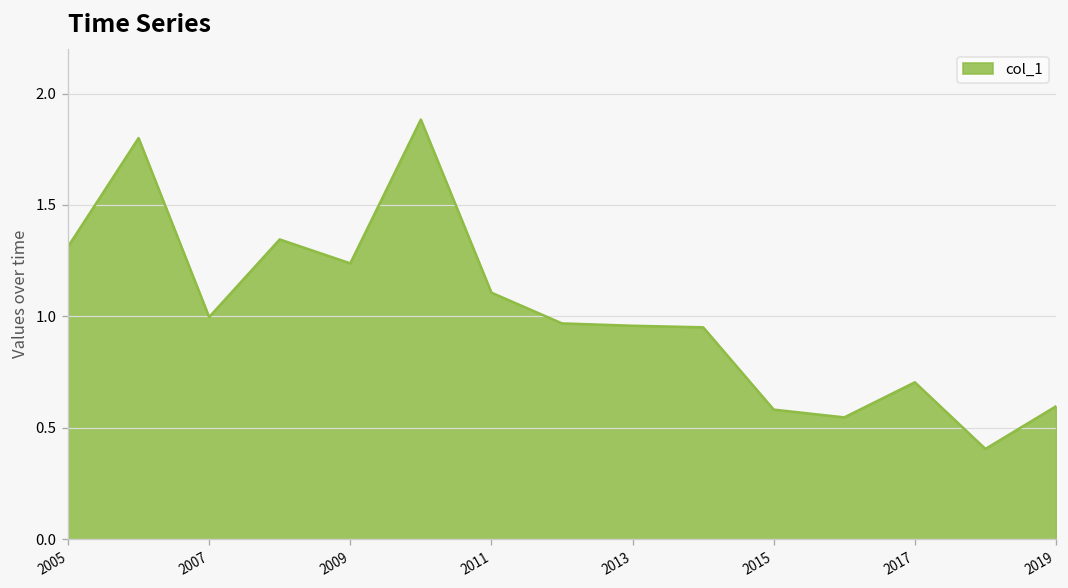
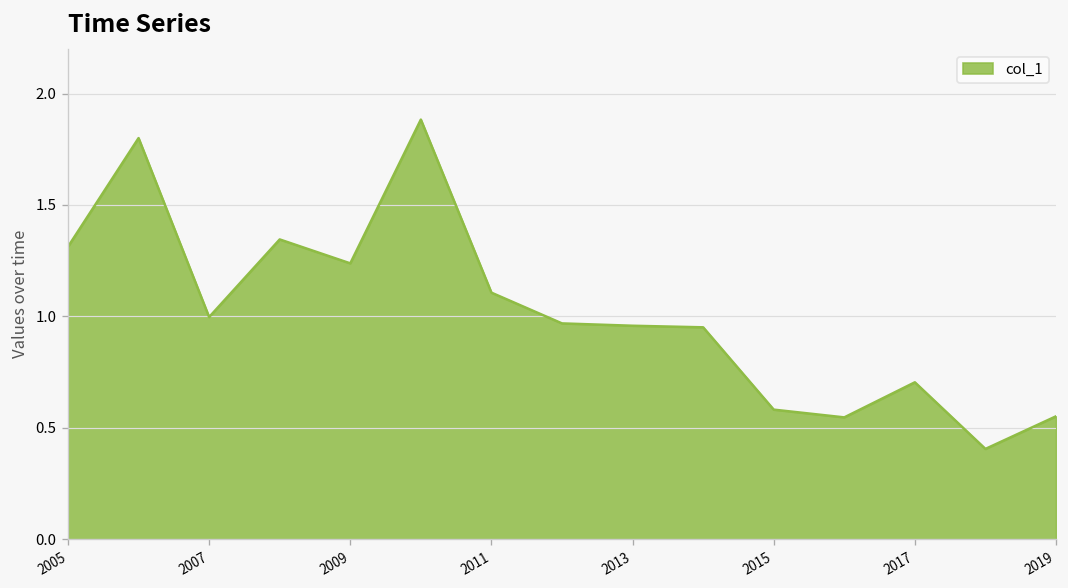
  {
    "2005": 1.31,
    "2007": 1.00,
    "2009": 1.24,
    "2011": 1.11,
    "2013": 0.96,
    "2015": 0.58,
    "2017": 0.70,
-   "2019": 0.60
+   "2019": 0.55
  }
